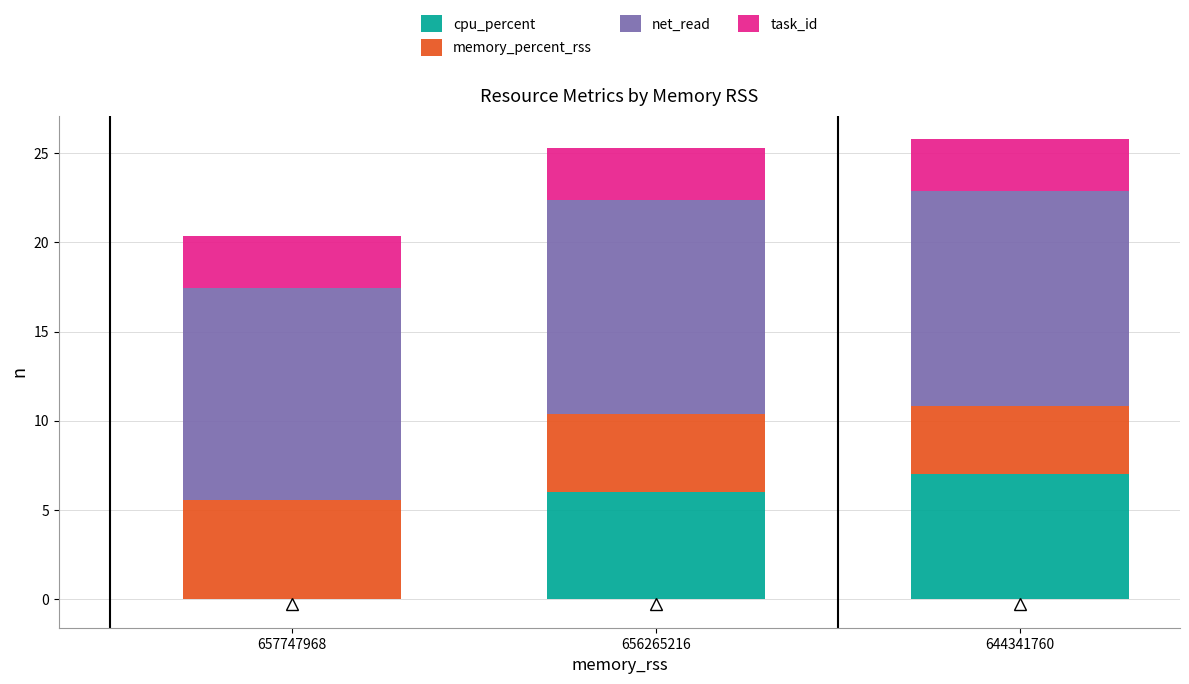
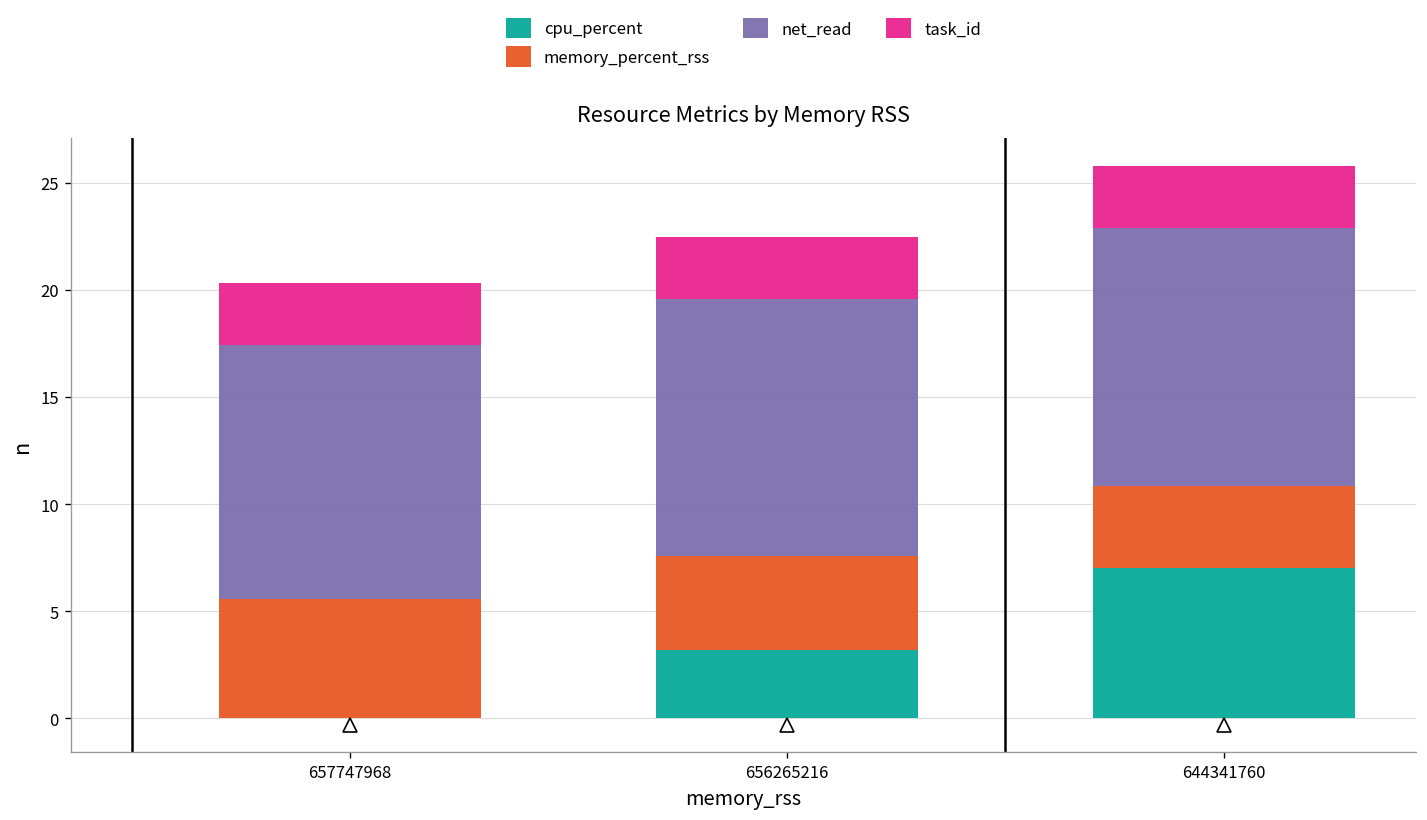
  {
    "cpu_percent": {
      "657747968": 0.0,
-     "656265216": 6.0,
+     "656265216": 3.2,
      "644341760": 7.0
    },
    "memory_percent_rss": {
      "657747968": 5.6,
      "656265216": 4.4,
      "644341760": 3.8
    },
    "net_read": {
      "657747968": 11.9,
      "656265216": 12.0,
      "644341760": 12.1
    },
    "task_id": {
      "657747968": 2.9,
      "656265216": 2.9,
      "644341760": 2.9
    }
  }
